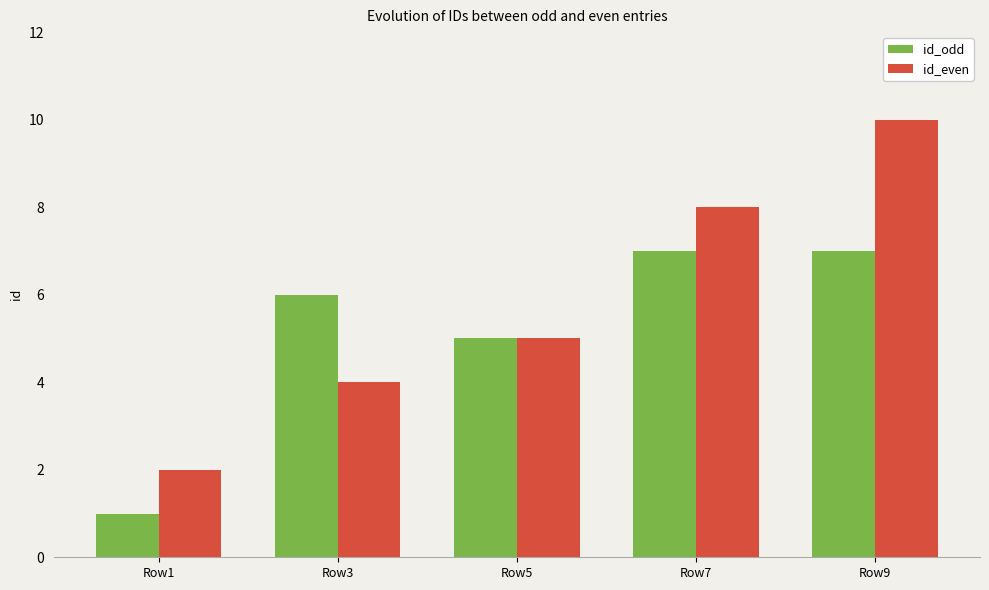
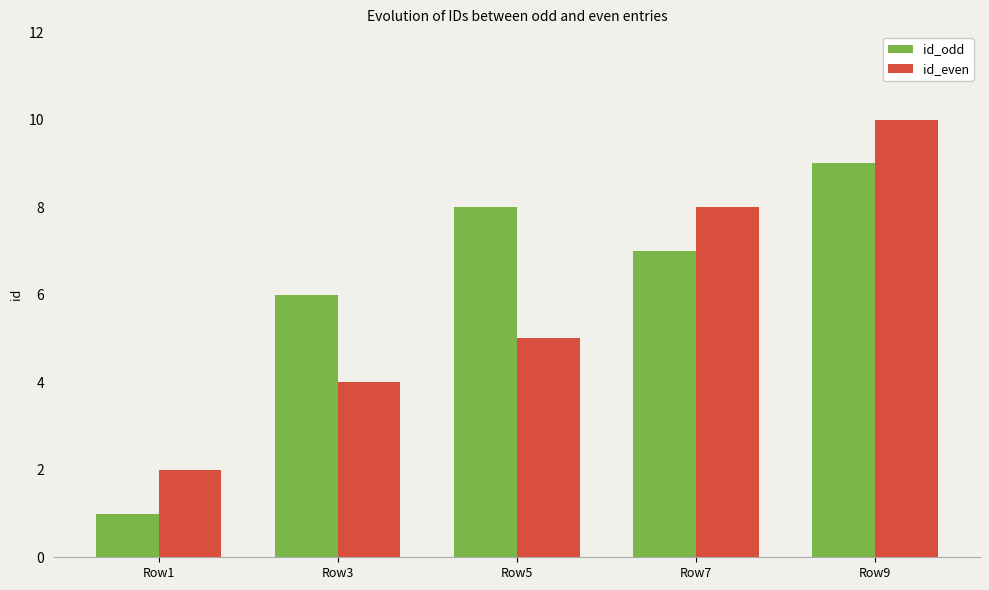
  {
    "id_odd": {
      "Row1": 1,
      "Row3": 6,
-     "Row5": 5,
+     "Row5": 8,
      "Row7": 7,
-     "Row9": 7
+     "Row9": 9
    },
    "id_even": {
      "Row1": 2,
      "Row3": 4,
      "Row5": 5,
      "Row7": 8,
      "Row9": 10
    }
  }
